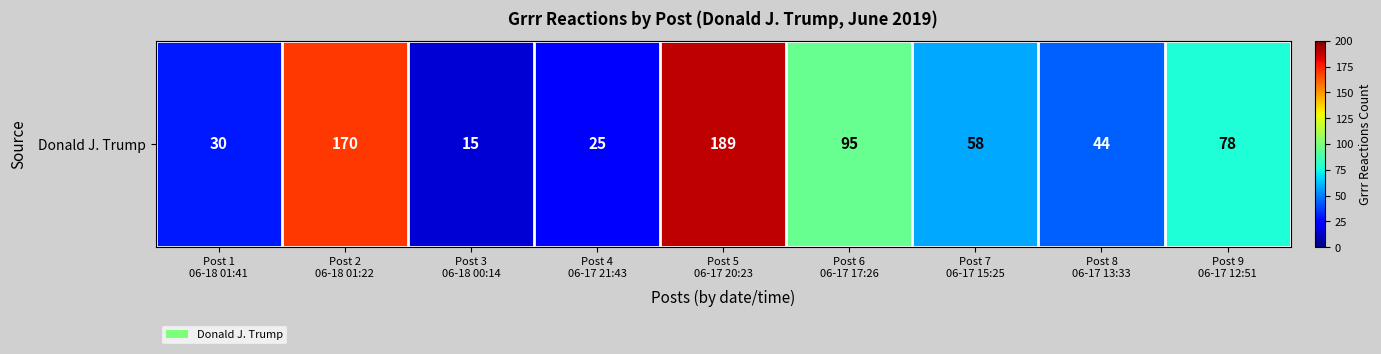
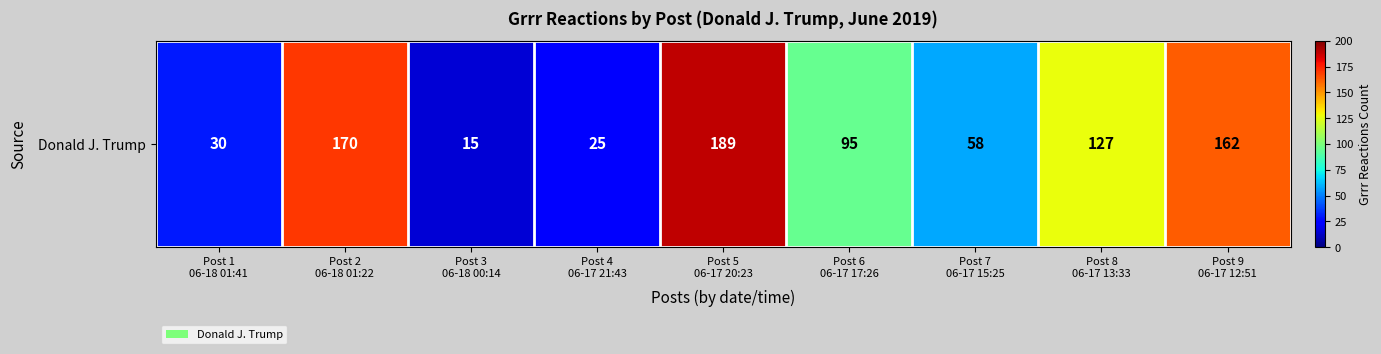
  {
    "Donald J. Trump": {
      "Post 1 06-18 01:41": 30,
      "Post 2 06-18 01:22": 170,
      "Post 3 06-18 00:14": 15,
      "Post 4 06-17 21:43": 25,
      "Post 5 06-17 20:23": 189,
      "Post 6 06-17 17:26": 95,
      "Post 7 06-17 15:25": 58,
-     "Post 8 06-17 13:33": 44,
-     "Post 9 06-17 12:51": 78
+     "Post 8 06-17 13:33": 127,
+     "Post 9 06-17 12:51": 162
    }
  }
